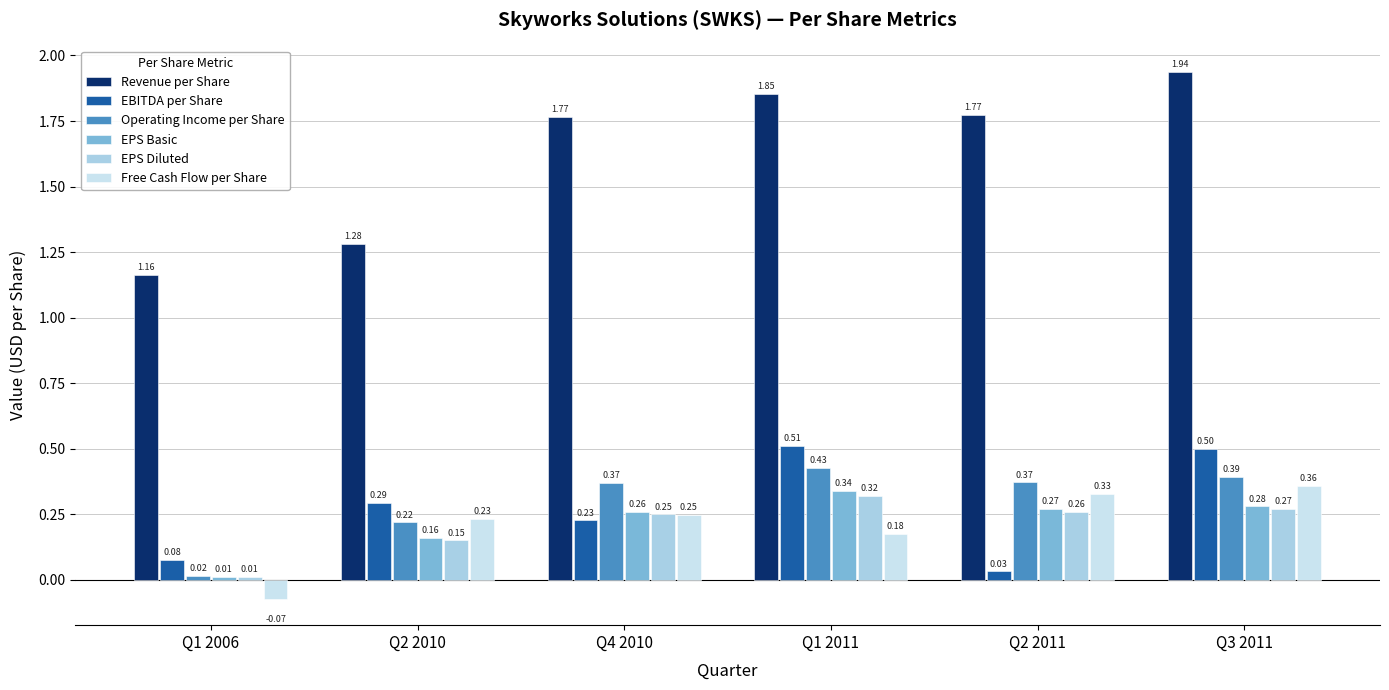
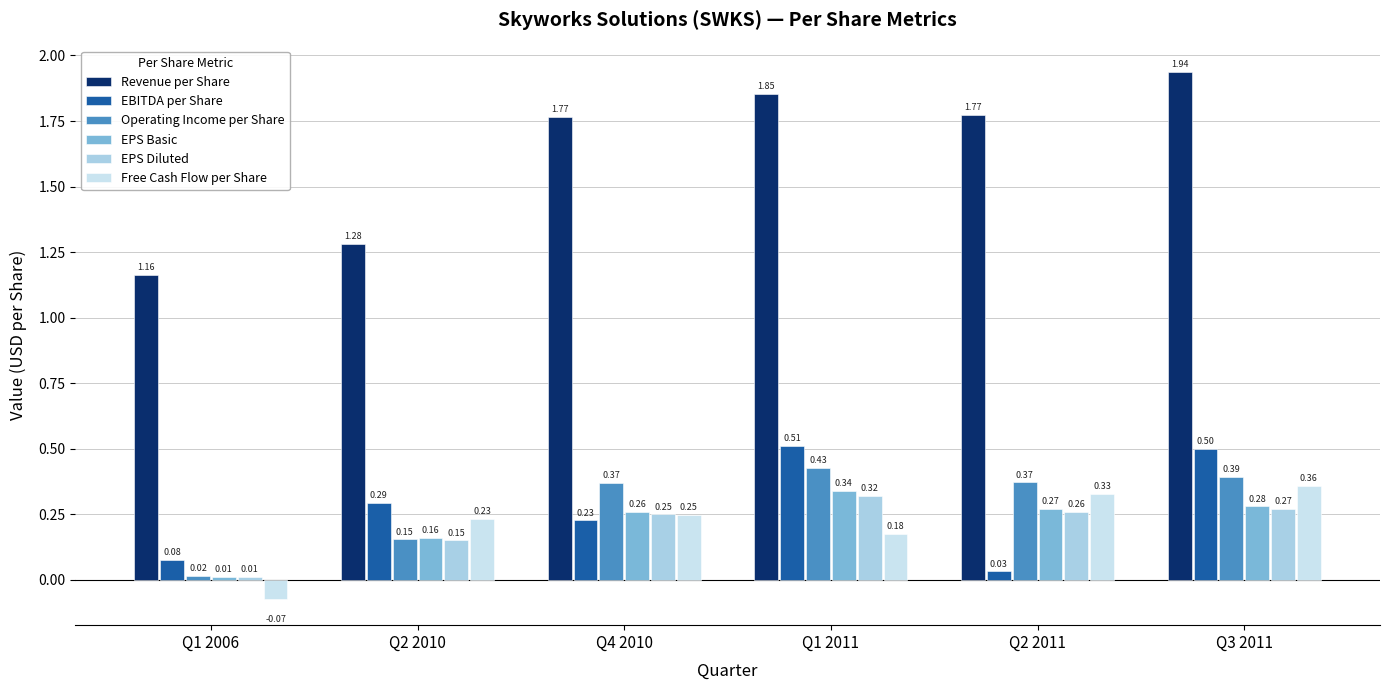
  {
    "Revenue per Share": {
      "Q1 2006": 1.16,
      "Q2 2010": 1.28,
      "Q4 2010": 1.77,
      "Q1 2011": 1.85,
      "Q2 2011": 1.77,
      "Q3 2011": 1.94
    },
    "EBITDA per Share": {
      "Q1 2006": 0.08,
      "Q2 2010": 0.29,
      "Q4 2010": 0.23,
      "Q1 2011": 0.51,
      "Q2 2011": 0.03,
      "Q3 2011": 0.50
    },
    "Operating Income per Share": {
      "Q1 2006": 0.02,
-     "Q2 2010": 0.22,
+     "Q2 2010": 0.15,
      "Q4 2010": 0.37,
      "Q1 2011": 0.43,
      "Q2 2011": 0.37,
      "Q3 2011": 0.39
    }
  }
